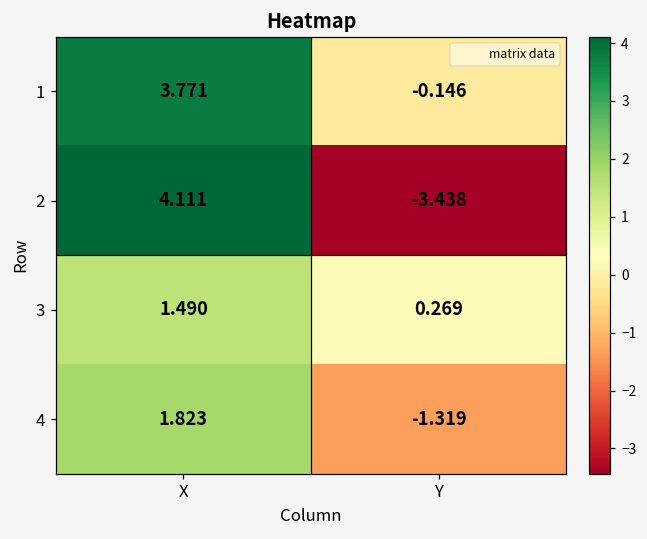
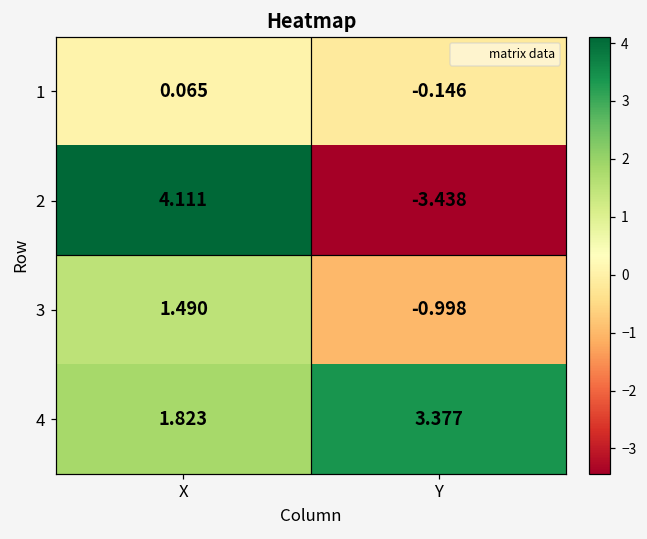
  {
    "1": {
-     "X": 3.771,
+     "X": 0.065,
      "Y": -0.146
    },
    "2": {
      "X": 4.111,
      "Y": -3.438
    },
    "3": {
      "X": 1.490,
-     "Y": 0.269
+     "Y": -0.998
    },
    "4": {
      "X": 1.823,
-     "Y": -1.319
+     "Y": 3.377
    }
  }
